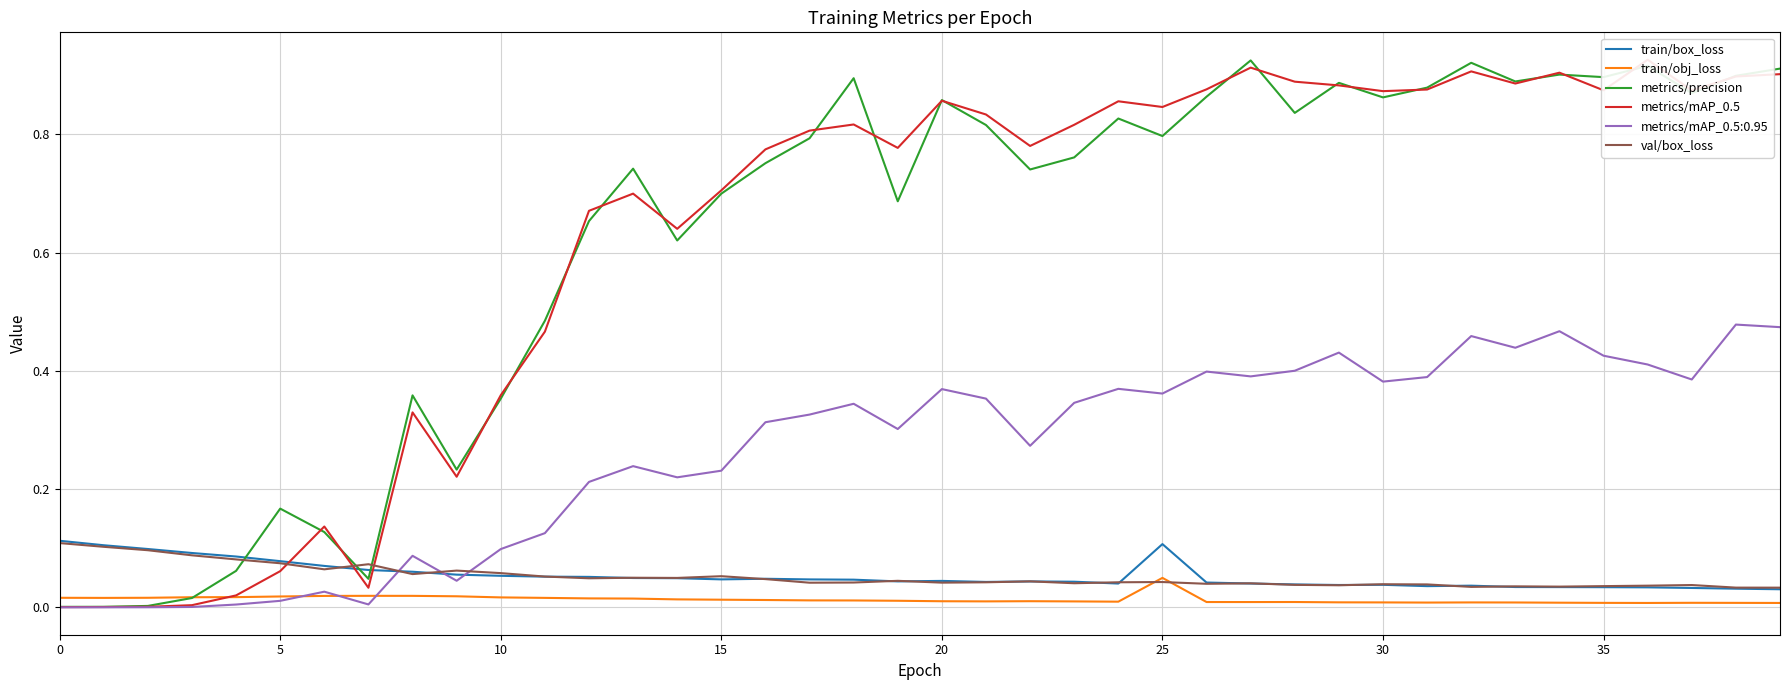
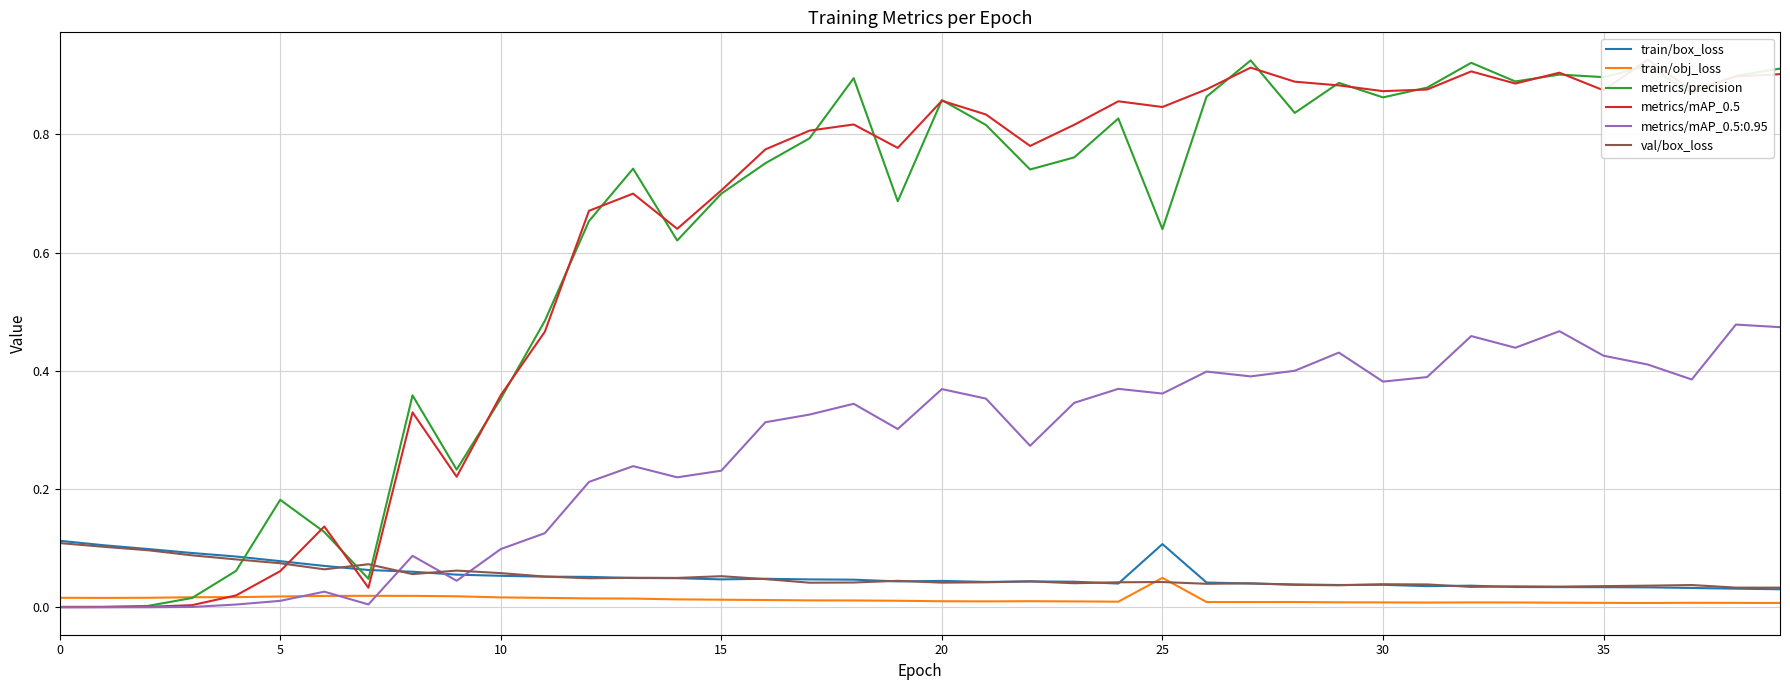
  {
    "train/box_loss": {
      "10": 0.05,
      "15": 0.05,
      "25": 0.11
    },
    "train/obj_loss": {
      "0": 0.02,
      "5": 0.02,
      "10": 0.02,
      "15": 0.01,
      "20": 0.01,
      "25": 0.05,
      "30": 0.01,
      "35": 0.01
    },
    "metrics/precision": {
-     "5": 0.17,
+     "5": 0.18,
      "10": 0.35,
      "15": 0.70,
-     "25": 0.80,
+     "25": 0.64,
      "30": 0.86
    },
    "metrics/mAP_0.5": {
      "5": 0.06,
      "10": 0.36,
      "15": 0.71,
      "25": 0.85,
      "30": 0.87
    },
    "metrics/mAP_0.5:0.95": {
      "5": 0.01,
      "10": 0.10,
      "15": 0.23,
      "20": 0.37,
      "25": 0.36,
      "30": 0.38,
      "35": 0.43
    },
    "val/box_loss": {
      "10": 0.06,
      "15": 0.05,
      "25": 0.04
    }
  }
